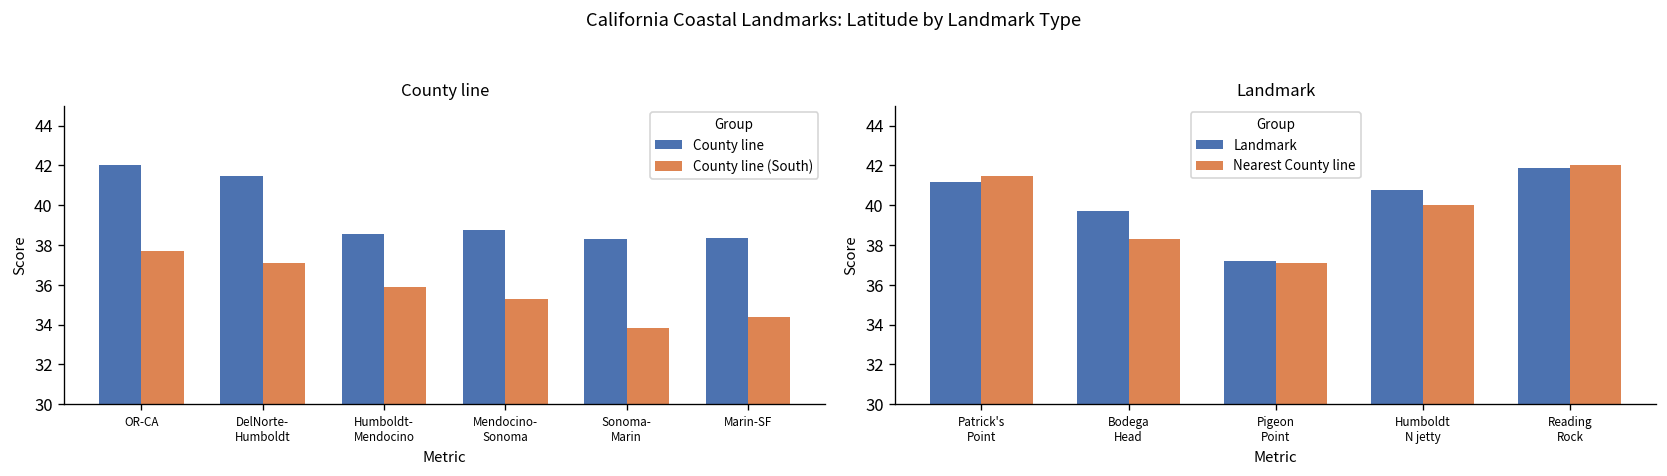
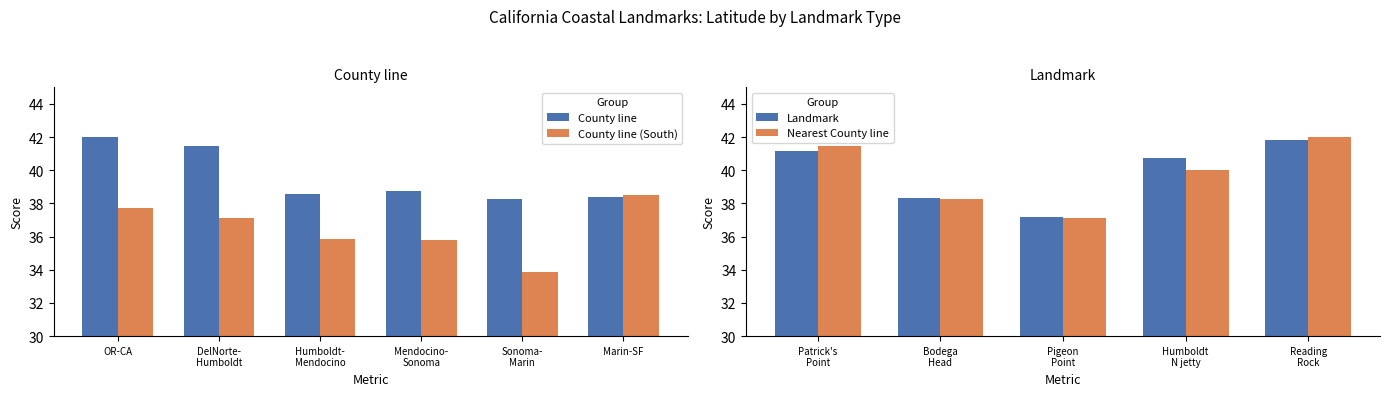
  {
    "County line": {
      "County line": {
        "OR-CA": 42.0,
        "DelNorte- Humboldt": 41.5,
        "Humboldt- Mendocino": 38.6,
        "Mendocino- Sonoma": 38.8,
        "Sonoma- Marin": 38.3,
        "Marin-SF": 38.4
      },
      "County line (South)": {
        "OR-CA": 37.7,
        "DelNorte- Humboldt": 37.1,
        "Humboldt- Mendocino": 35.9,
-       "Mendocino- Sonoma": 35.3,
+       "Mendocino- Sonoma": 35.8,
        "Sonoma- Marin": 33.8,
-       "Marin-SF": 34.4
+       "Marin-SF": 38.5
      }
    },
    "Landmark": {
      "Landmark": {
        "Patrick's Point": 41.2,
-       "Bodega Head": 39.7,
+       "Bodega Head": 38.3,
        "Pigeon Point": 37.2,
        "Humboldt N jetty": 40.8,
        "Reading Rock": 41.9
      },
      "Nearest County line": {
        "Patrick's Point": 41.5,
        "Bodega Head": 38.3,
        "Pigeon Point": 37.1,
        "Humboldt N jetty": 40.0,
        "Reading Rock": 42.0
      }
    }
  }
